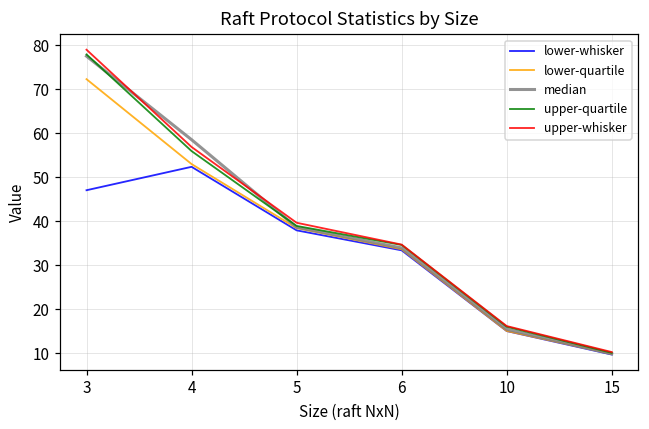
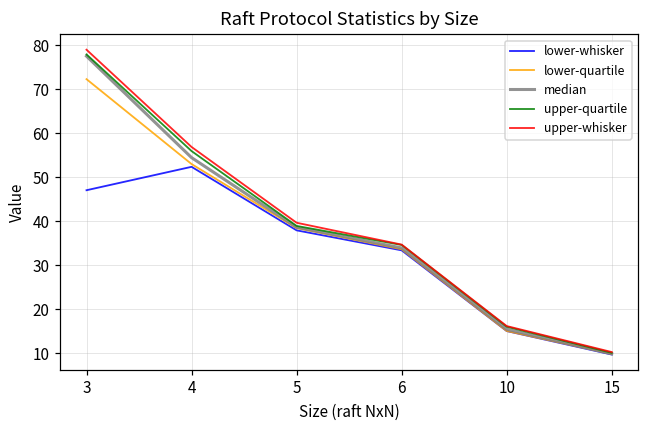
  {
    "lower-whisker": {
      "3": 47,
      "4": 52
    },
    "lower-quartile": {
      "3": 72,
      "4": 53
    },
    "median": {
-     "4": 59
+     "4": 54
    },
    "upper-quartile": {
      "4": 56
    },
    "upper-whisker": {
      "3": 79,
      "4": 57,
      "5": 40
    }
  }
